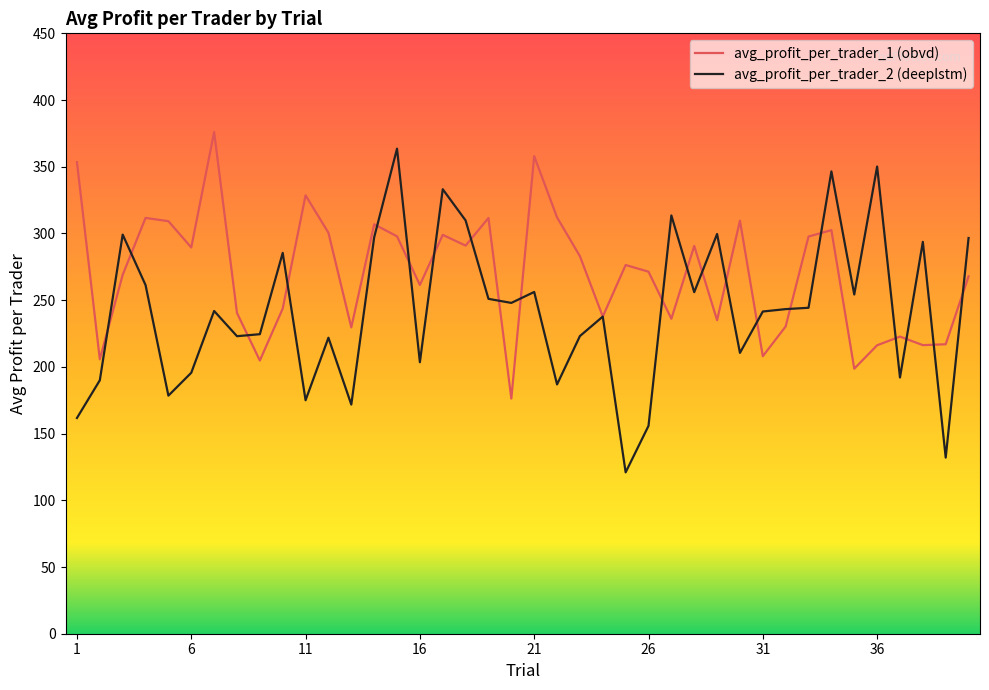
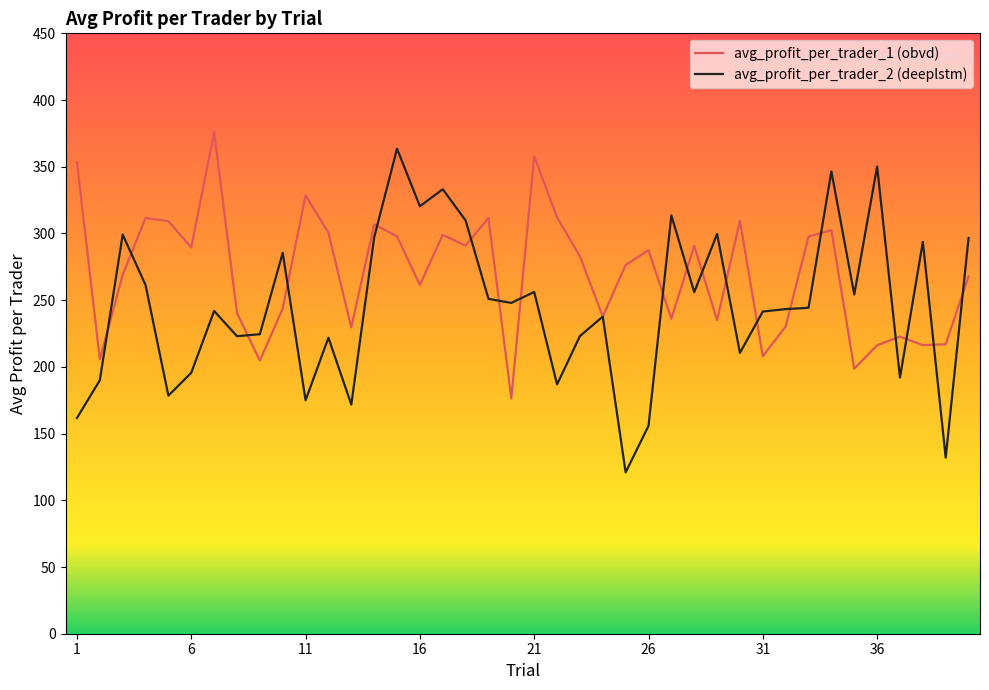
  {
    "avg_profit_per_trader_1 (obvd)": {
      "1": 353,
      "6": 290,
      "11": 329,
      "16": 261,
      "21": 358,
-     "26": 271,
+     "26": 287,
      "31": 208,
      "36": 216
    },
    "avg_profit_per_trader_2 (deeplstm)": {
      "1": 162,
      "6": 196,
      "11": 175,
-     "16": 204,
+     "16": 320,
      "21": 256,
      "26": 156,
      "31": 242,
      "36": 350
    }
  }
